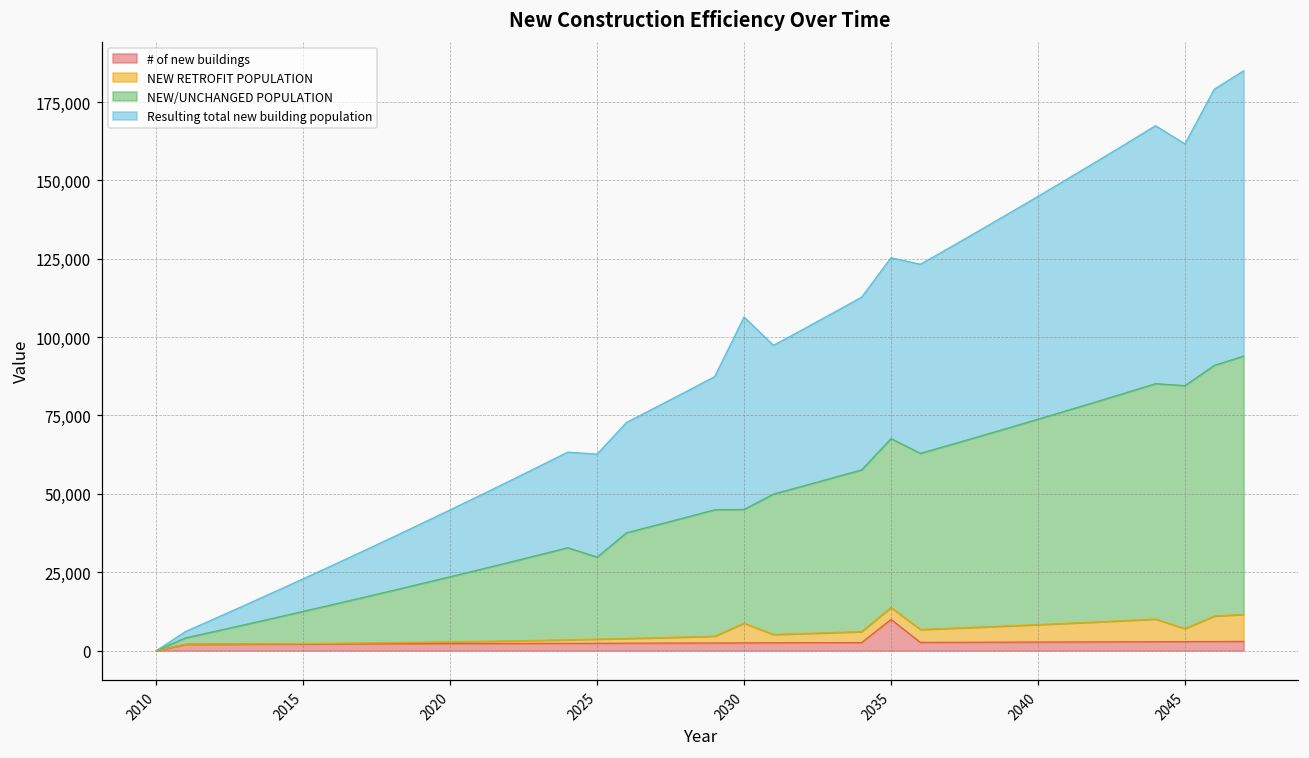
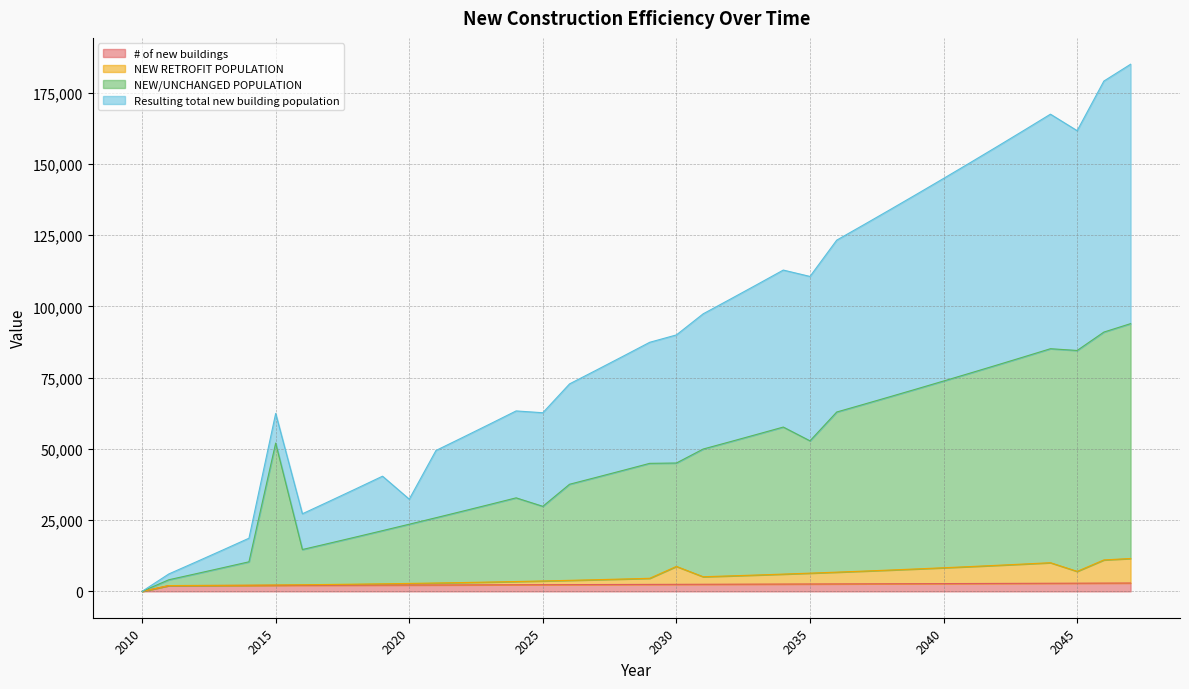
  {
    "# of new buildings": {
      "2025": "2,000",
      "2030": "2,000",
-     "2035": "10,000",
+     "2035": "3,000",
      "2040": "3,000",
      "2045": "3,000"
    },
    "NEW RETROFIT POPULATION": {
      "2025": "1,000",
      "2030": "6,000",
      "2035": "4,000",
      "2040": "6,000",
      "2045": "4,000"
    },
    "NEW/UNCHANGED POPULATION": {
-     "2015": "10,000",
+     "2015": "50,000",
      "2020": "21,000",
      "2025": "26,000",
      "2030": "36,000",
-     "2035": "54,000",
+     "2035": "46,000",
      "2040": "66,000",
      "2045": "78,000"
    },
    "Resulting total new building population": {
      "2015": "10,000",
-     "2020": "21,000",
+     "2020": "9,000",
      "2025": "33,000",
-     "2030": "61,000",
+     "2030": "45,000",
      "2035": "58,000",
      "2040": "71,000",
      "2045": "77,000"
    }
  }
